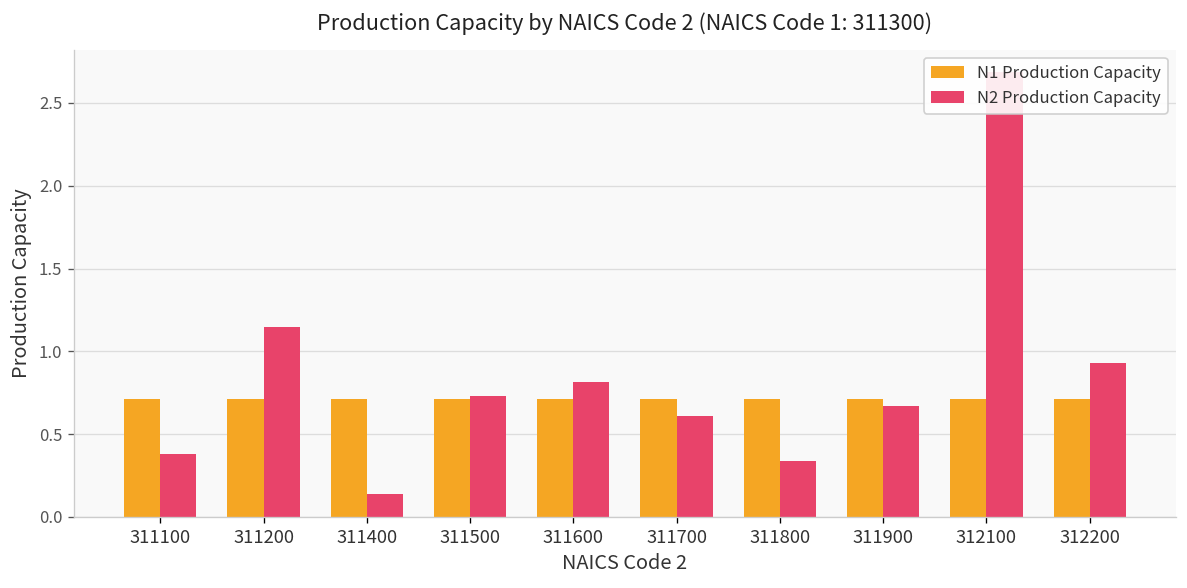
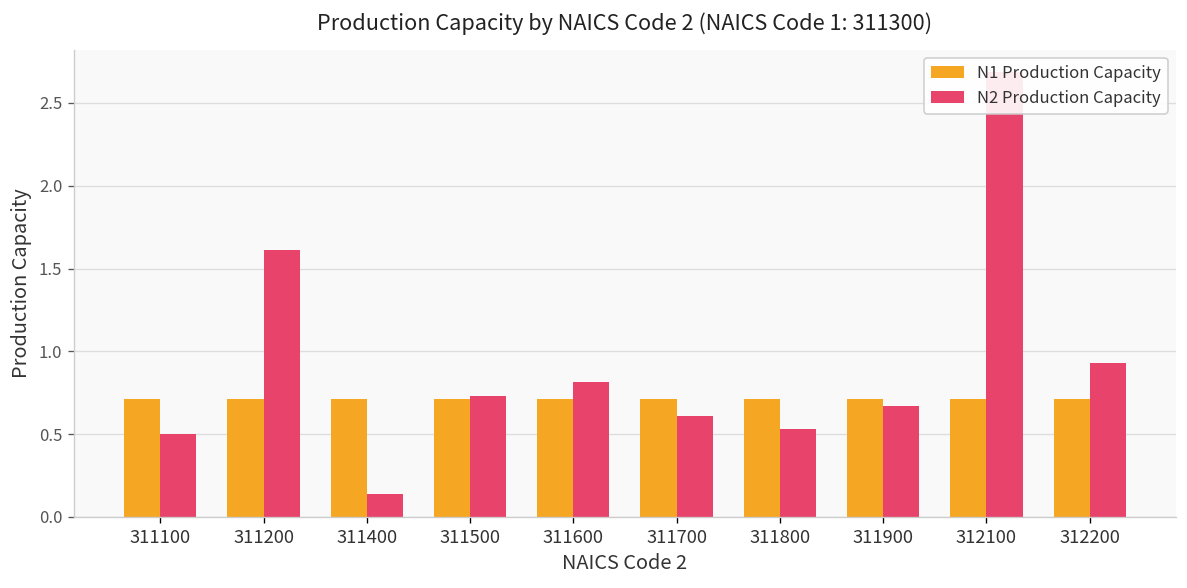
  {
    "N1 Production Capacity": {
      "311100": 0.71,
      "311200": 0.71,
      "311400": 0.71,
      "311500": 0.71,
      "311600": 0.71,
      "311700": 0.71,
      "311800": 0.71,
      "311900": 0.71,
      "312100": 0.71,
      "312200": 0.71
    },
    "N2 Production Capacity": {
-     "311100": 0.38,
-     "311200": 1.15,
+     "311100": 0.50,
+     "311200": 1.61,
      "311400": 0.14,
      "311500": 0.73,
      "311600": 0.82,
      "311700": 0.61,
-     "311800": 0.34,
+     "311800": 0.53,
      "311900": 0.67,
      "312200": 0.93
    }
  }
